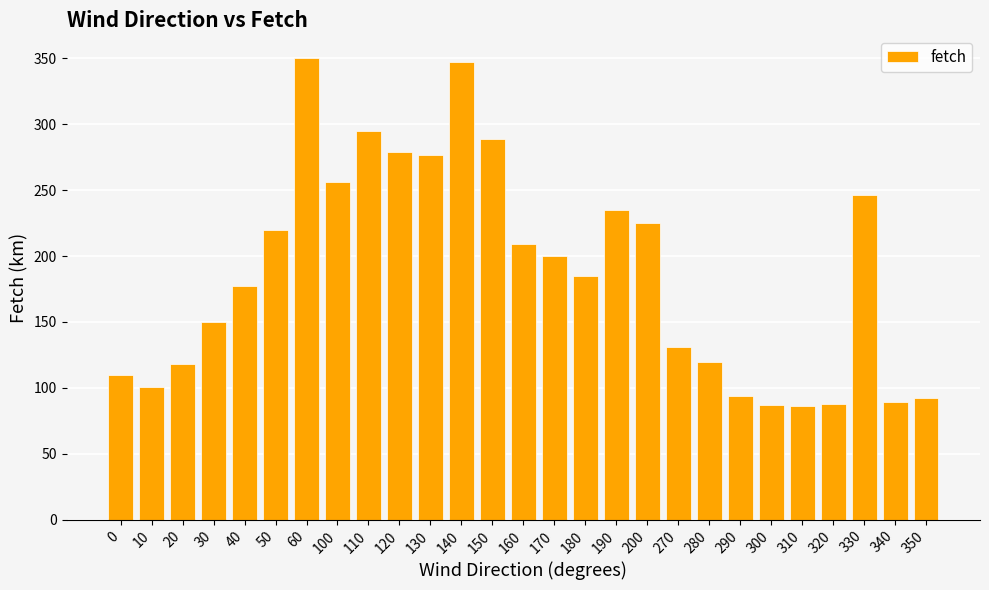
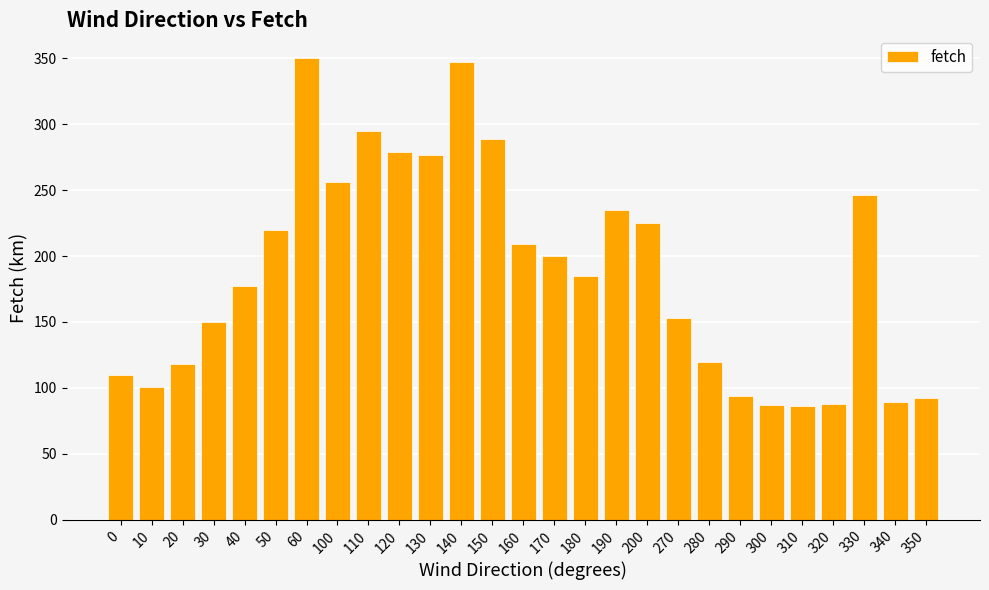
  {
    "0": 110,
    "10": 101,
    "20": 118,
    "30": 150,
    "40": 177,
    "50": 220,
    "60": 350,
    "100": 256,
    "110": 295,
    "120": 279,
    "130": 277,
    "140": 347,
    "150": 289,
    "160": 209,
    "170": 200,
    "180": 185,
    "190": 235,
    "200": 225,
-   "270": 131,
+   "270": 153,
    "280": 120,
    "290": 94,
    "300": 87,
    "310": 86,
    "320": 88,
    "330": 246,
    "340": 89,
    "350": 92
  }
